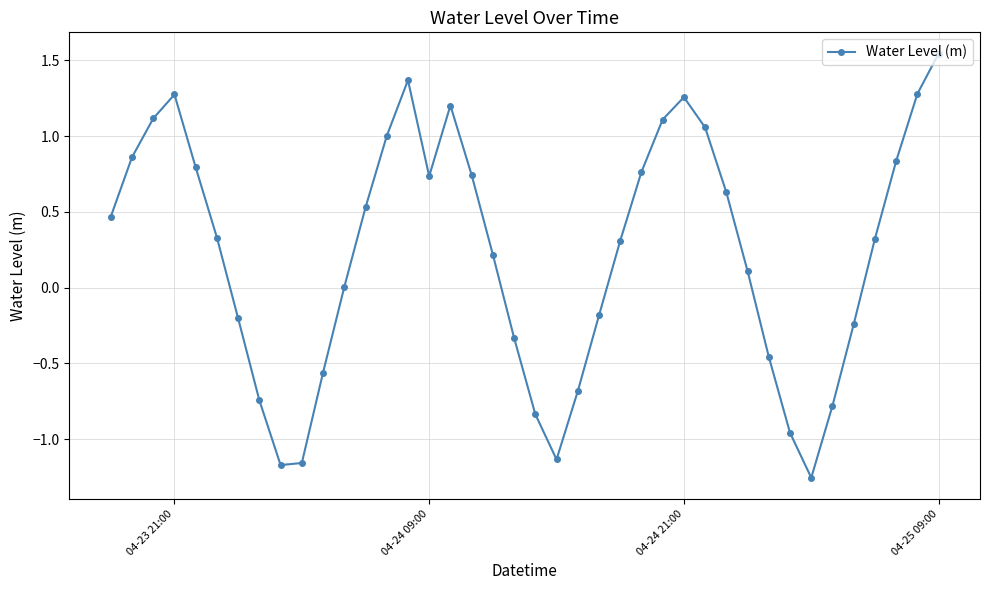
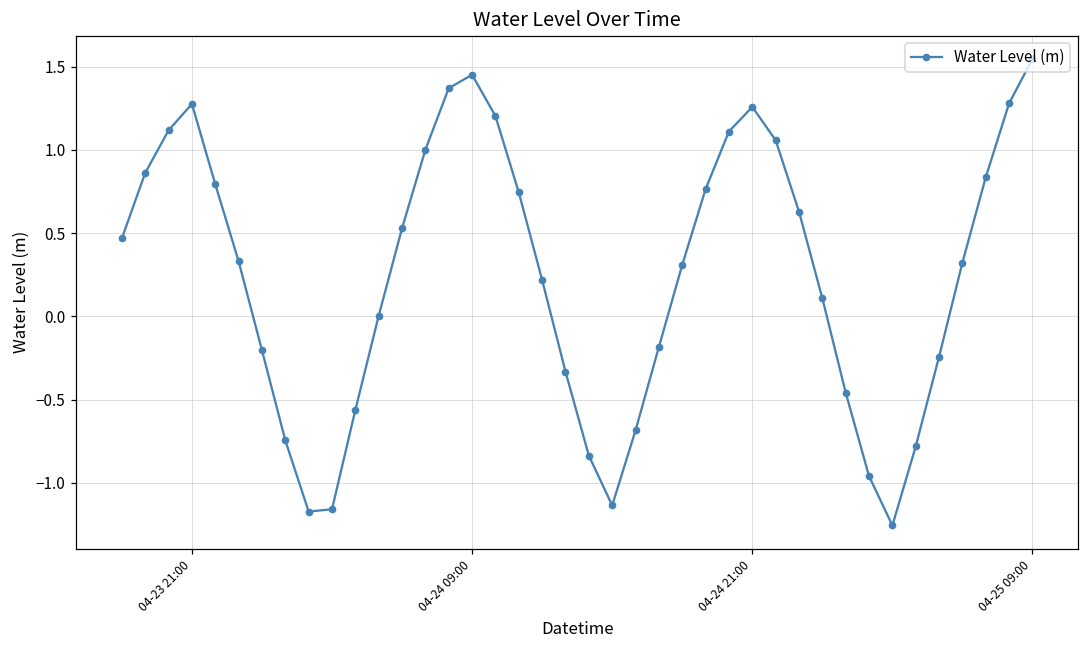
  {
    "04-23 21:00": 1.28,
-   "04-24 09:00": 0.74,
+   "04-24 09:00": 1.45,
    "04-24 21:00": 1.26
  }
